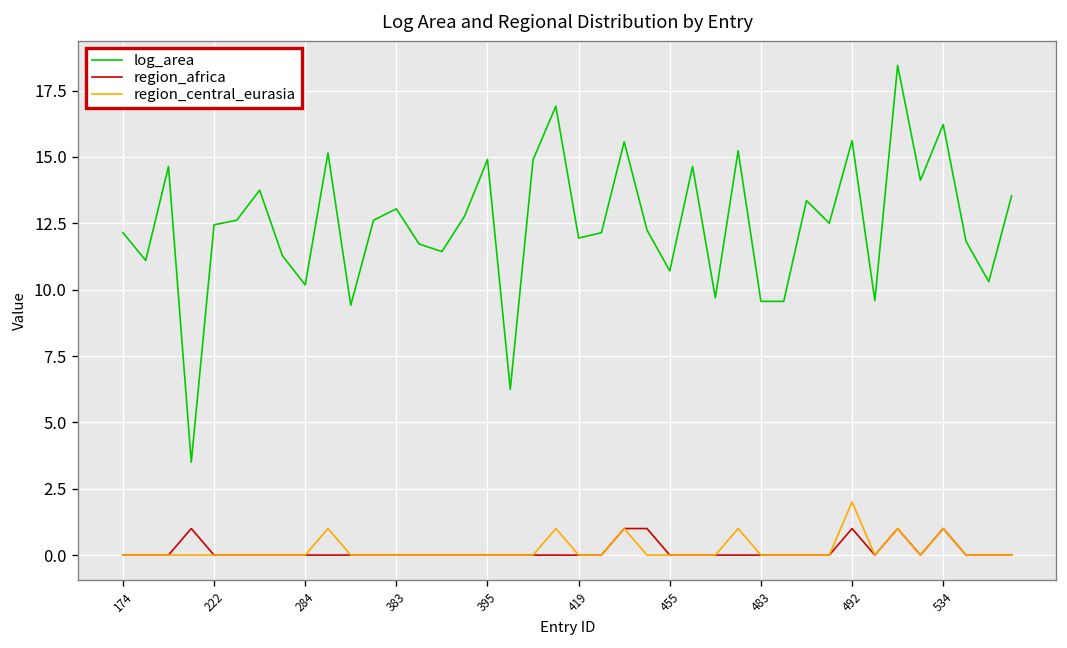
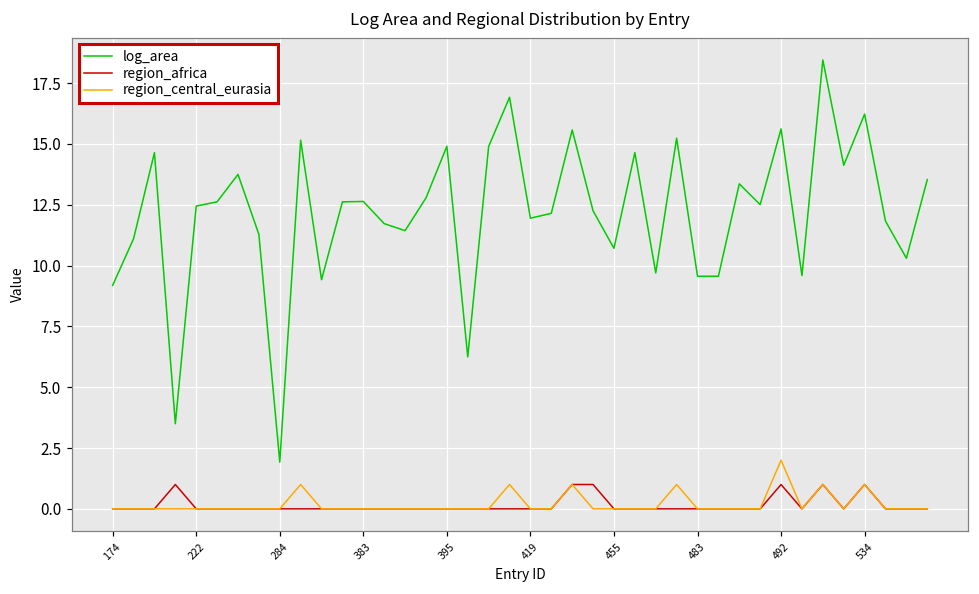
  {
    "log_area": {
-     "174": 12.1,
+     "174": 9.2,
      "222": 12.4,
-     "284": 10.2,
-     "383": 13.0,
+     "284": 1.9,
+     "383": 12.6,
      "395": 14.9,
      "419": 11.9,
      "455": 10.7,
      "483": 9.6,
      "492": 15.6,
      "534": 16.2
    },
    "region_africa": {
      "492": 1.0
    },
    "region_central_eurasia": {
      "492": 2.0
    }
  }
